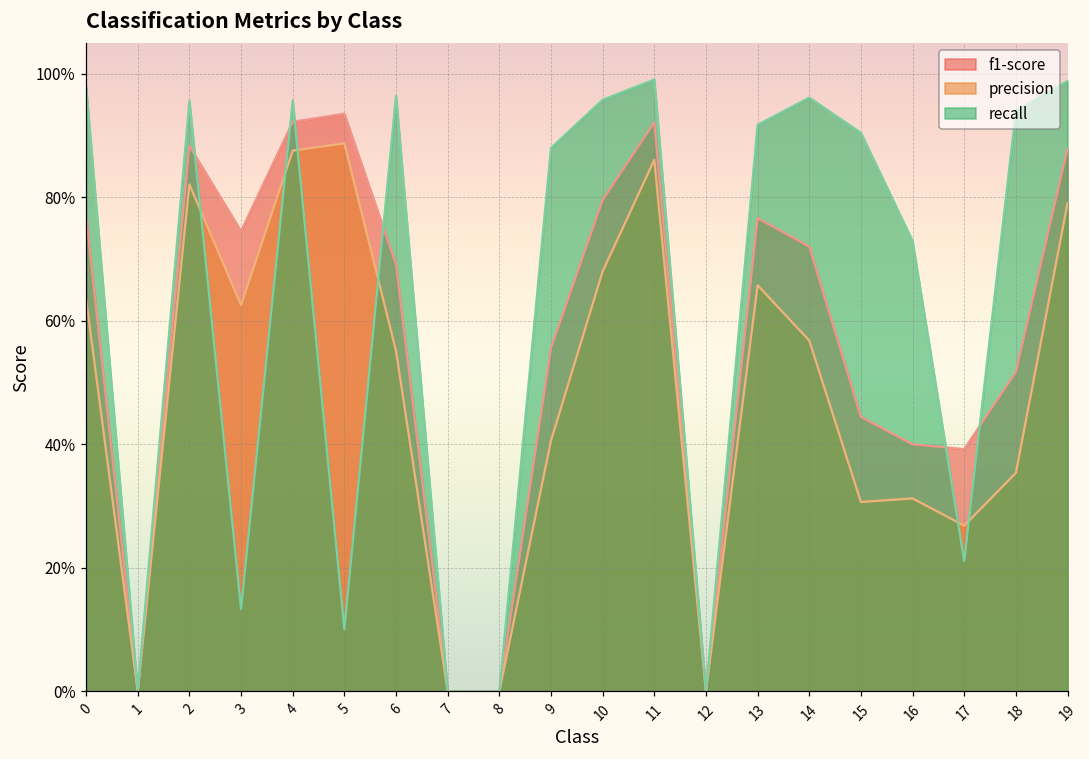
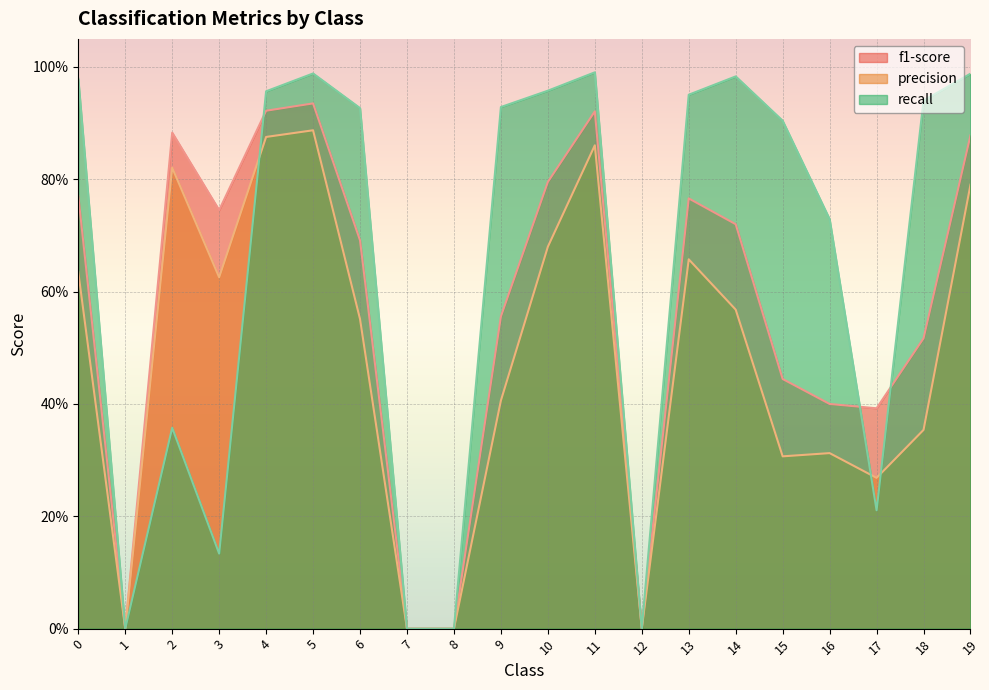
  {
    "recall": {
      "0": "98%",
-     "2": "96%",
+     "2": "36%",
      "3": "13%",
      "4": "96%",
-     "5": "10%",
-     "6": "96%",
-     "9": "88%",
+     "5": "99%",
+     "6": "93%",
+     "9": "93%",
      "10": "96%",
      "11": "99%",
-     "13": "92%",
-     "14": "96%",
+     "13": "95%",
+     "14": "98%",
      "15": "90%",
      "16": "73%",
      "17": "21%",
      "19": "99%"
    }
  }
